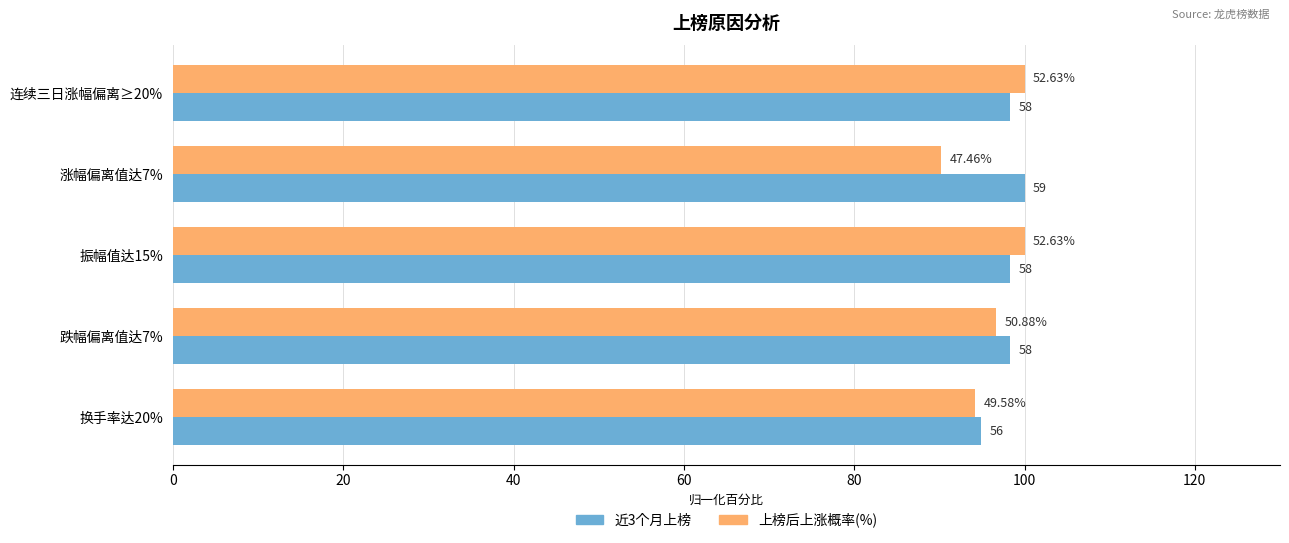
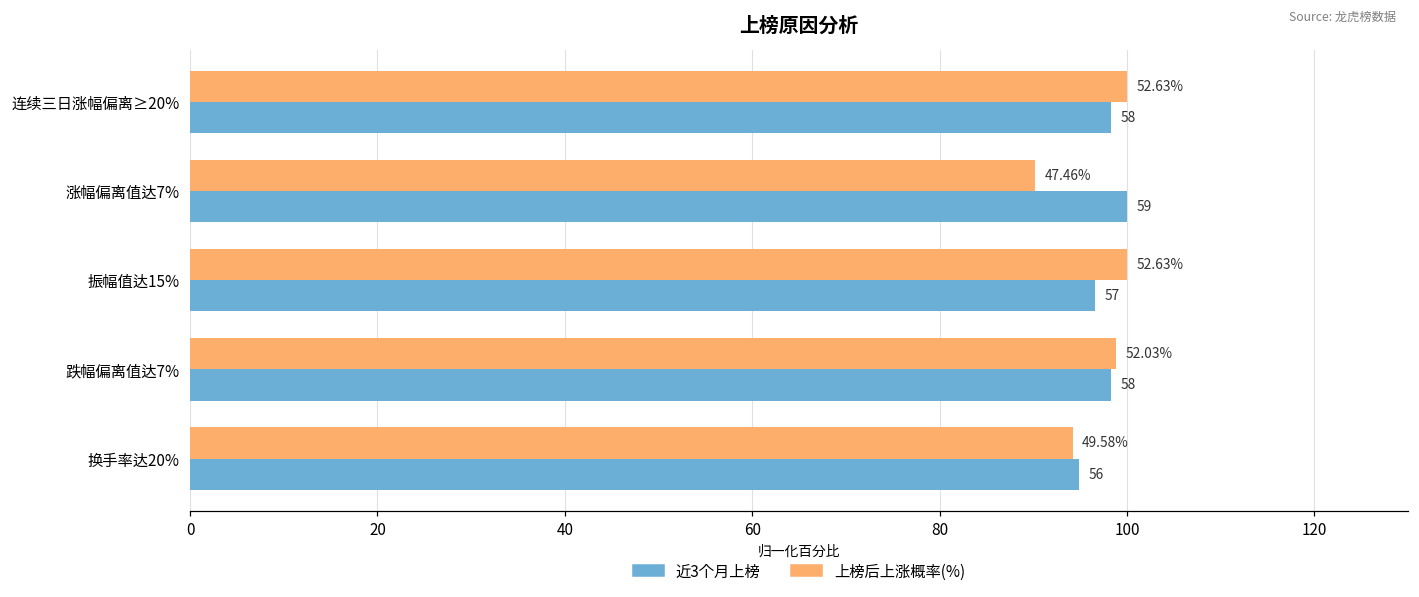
  {
    "近3个月上榜": {
-     "振幅值达15%": "58"
+     "振幅值达15%": "57"
    },
    "上榜后上涨概率(%)": {
-     "跌幅偏离值达7%": "50.88%"
+     "跌幅偏离值达7%": "52.03%"
    }
  }
